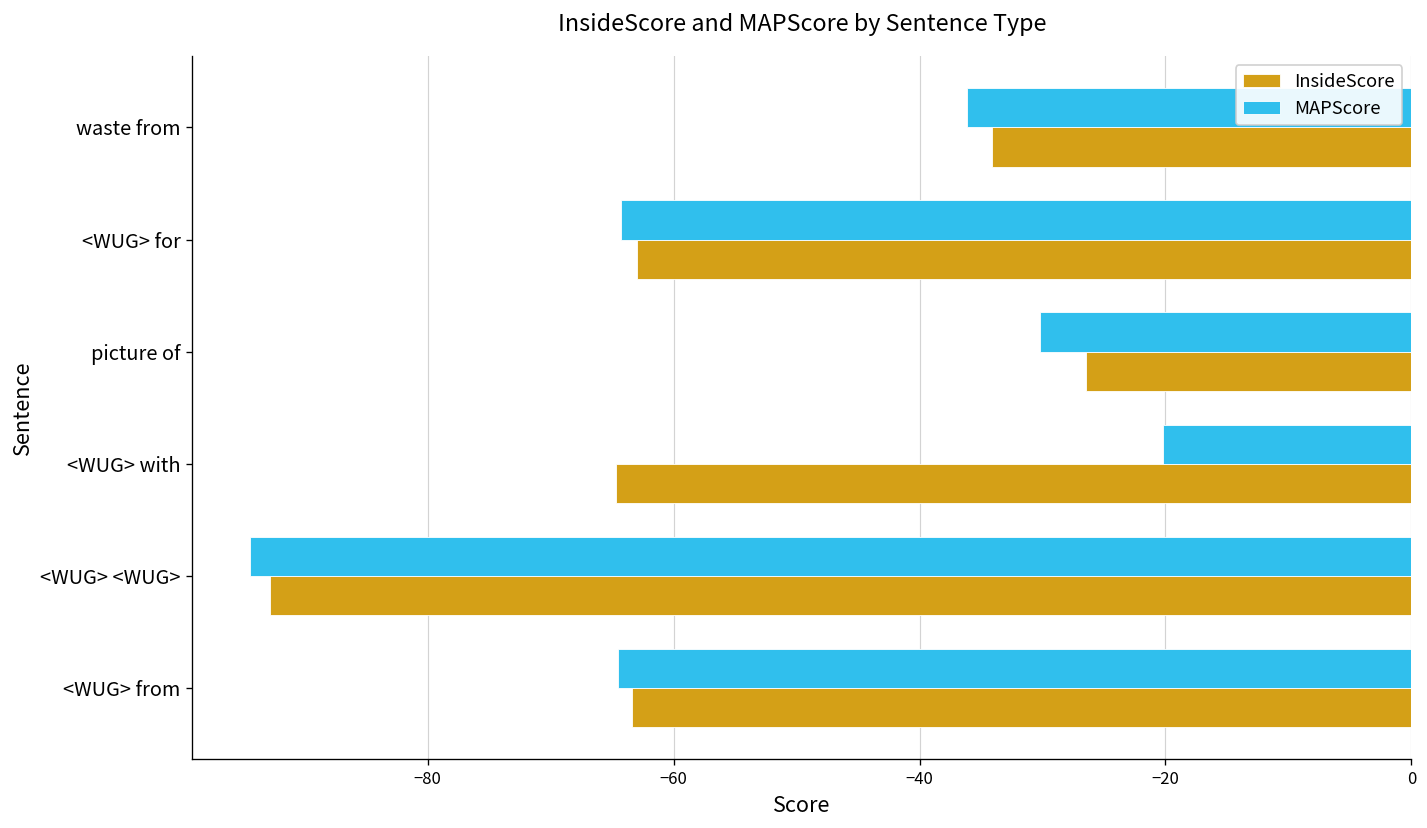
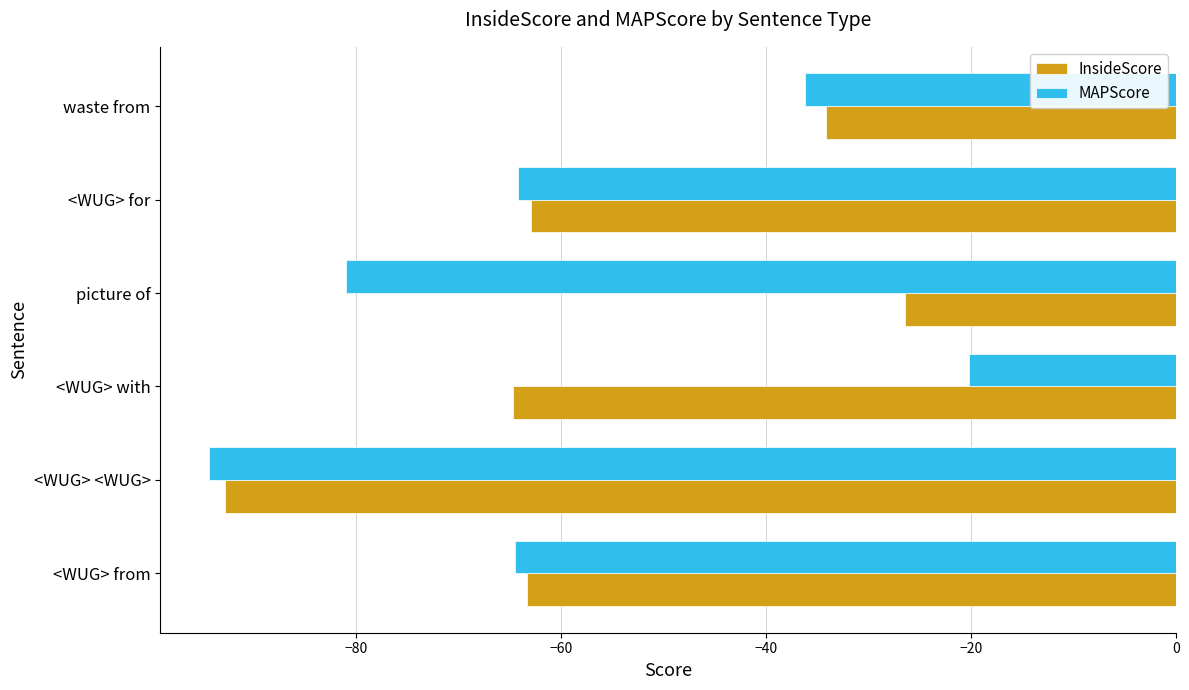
  {
    "InsideScore": {
      "waste from": -34.1,
      "<WUG> for": -63.0,
      "picture of": -26.4,
      "<WUG> with": -64.7,
      "<WUG> <WUG>": -92.9,
      "<WUG> from": -63.4
    },
    "MAPScore": {
      "waste from": -36.2,
      "<WUG> for": -64.3,
-     "picture of": -30.2,
+     "picture of": -81.1,
      "<WUG> with": -20.2,
      "<WUG> <WUG>": -94.4,
      "<WUG> from": -64.5
    }
  }
